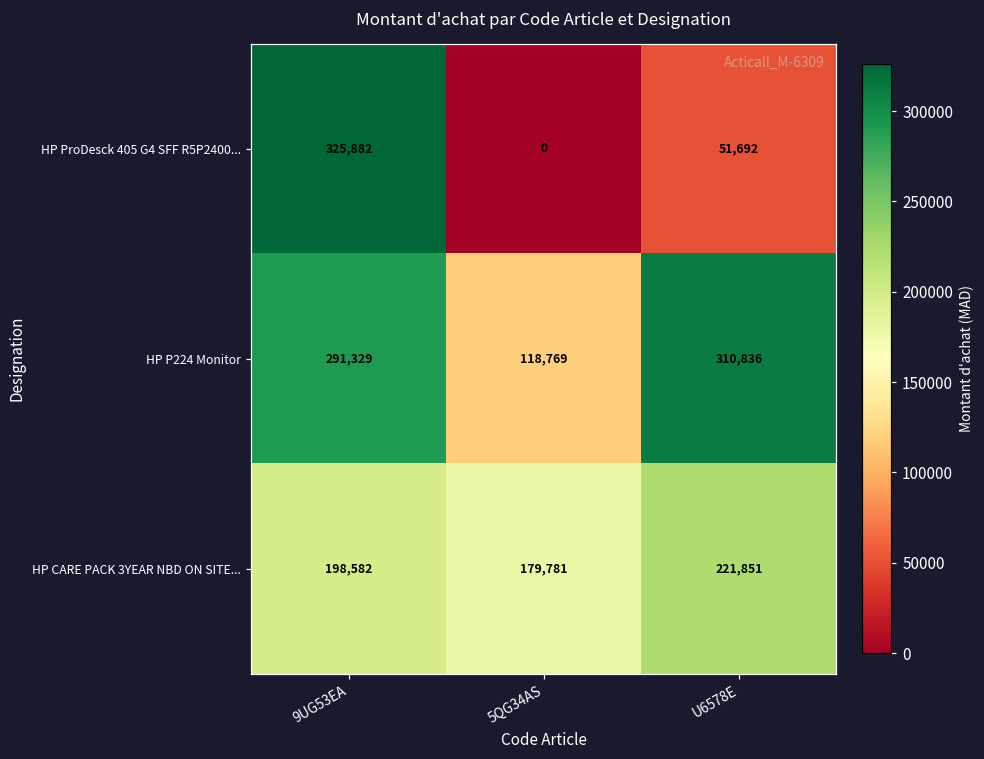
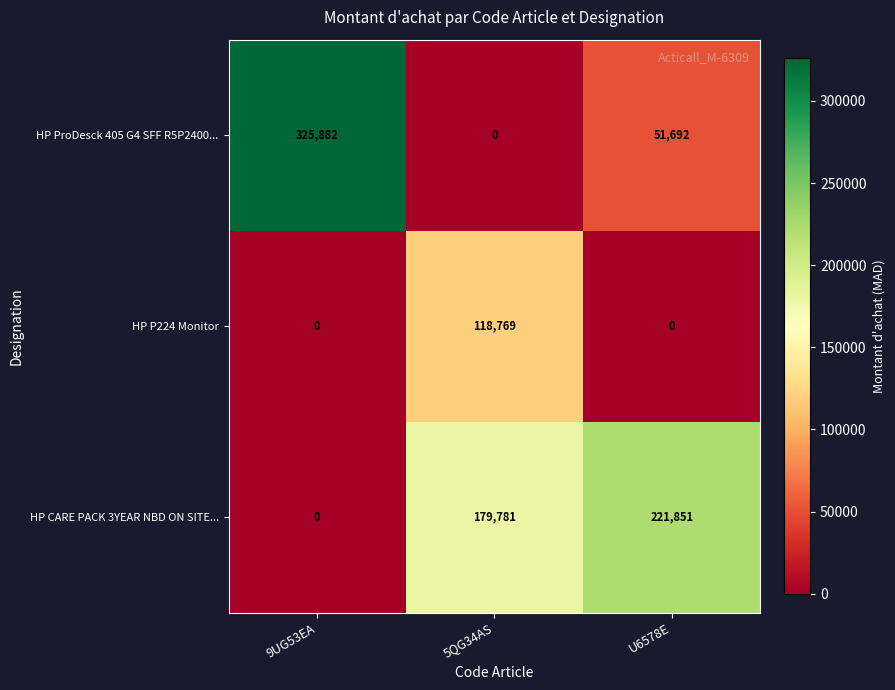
  {
    "HP ProDesck 405 G4 SFF R5P2400...": {
      "9UG53EA": "325,882",
      "5QG34AS": "0"
    },
    "HP P224 Monitor": {
-     "9UG53EA": "291,329",
+     "9UG53EA": "0",
      "5QG34AS": "118,769",
-     "U6578E": "310,836"
+     "U6578E": "0"
    },
    "HP CARE PACK 3YEAR NBD ON SITE...": {
-     "9UG53EA": "198,582",
+     "9UG53EA": "0",
      "5QG34AS": "179,781",
      "U6578E": "221,851"
    }
  }
